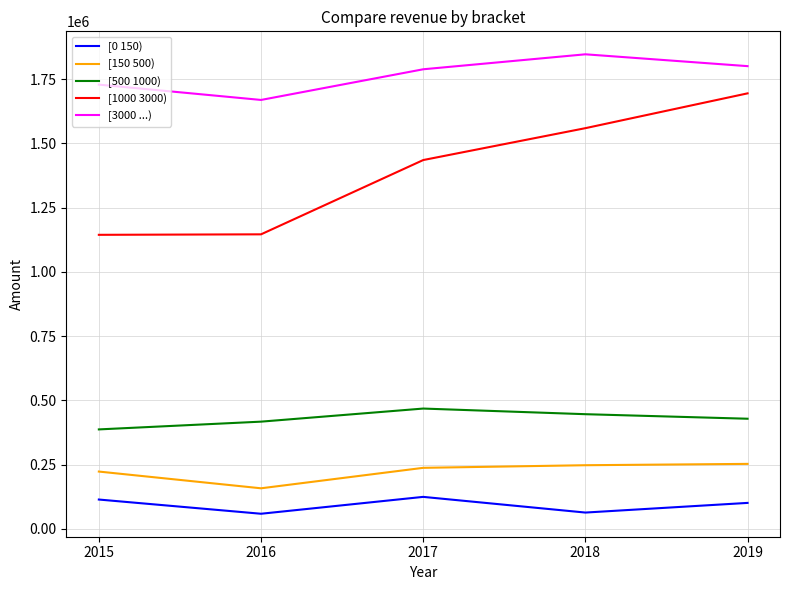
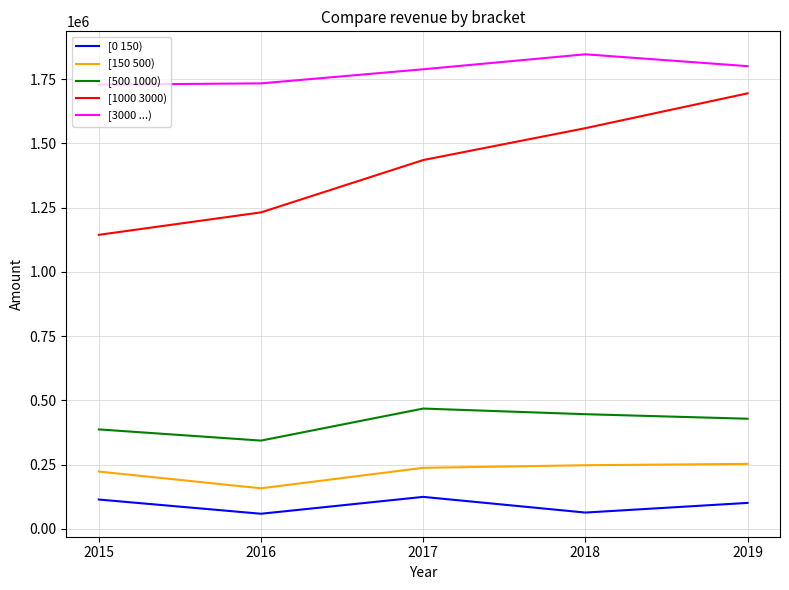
  {
    "[0 150)": {
      "2015": 110000,
      "2016": 60000,
      "2017": 120000,
      "2018": 60000,
      "2019": 100000
    },
    "[150 500)": {
      "2015": 220000,
      "2016": 160000,
      "2017": 240000,
      "2018": 250000,
      "2019": 250000
    },
    "[500 1000)": {
      "2015": 390000,
-     "2016": 420000,
+     "2016": 340000,
      "2017": 470000,
      "2018": 450000,
      "2019": 430000
    },
    "[1000 3000)": {
      "2015": 1140000,
-     "2016": 1150000,
+     "2016": 1230000,
      "2017": 1440000,
      "2018": 1560000,
      "2019": 1690000
    },
    "[3000 ...)": {
-     "2016": 1670000,
+     "2016": 1730000,
      "2017": 1790000,
      "2018": 1850000,
      "2019": 1800000
    }
  }
